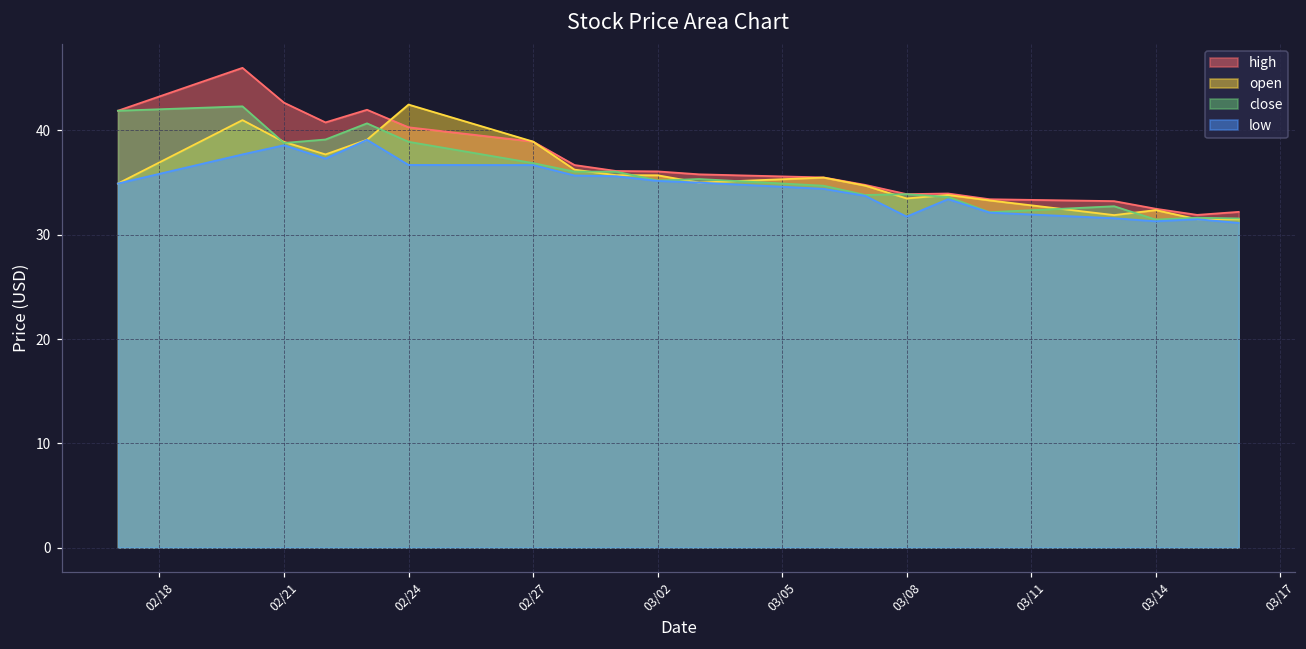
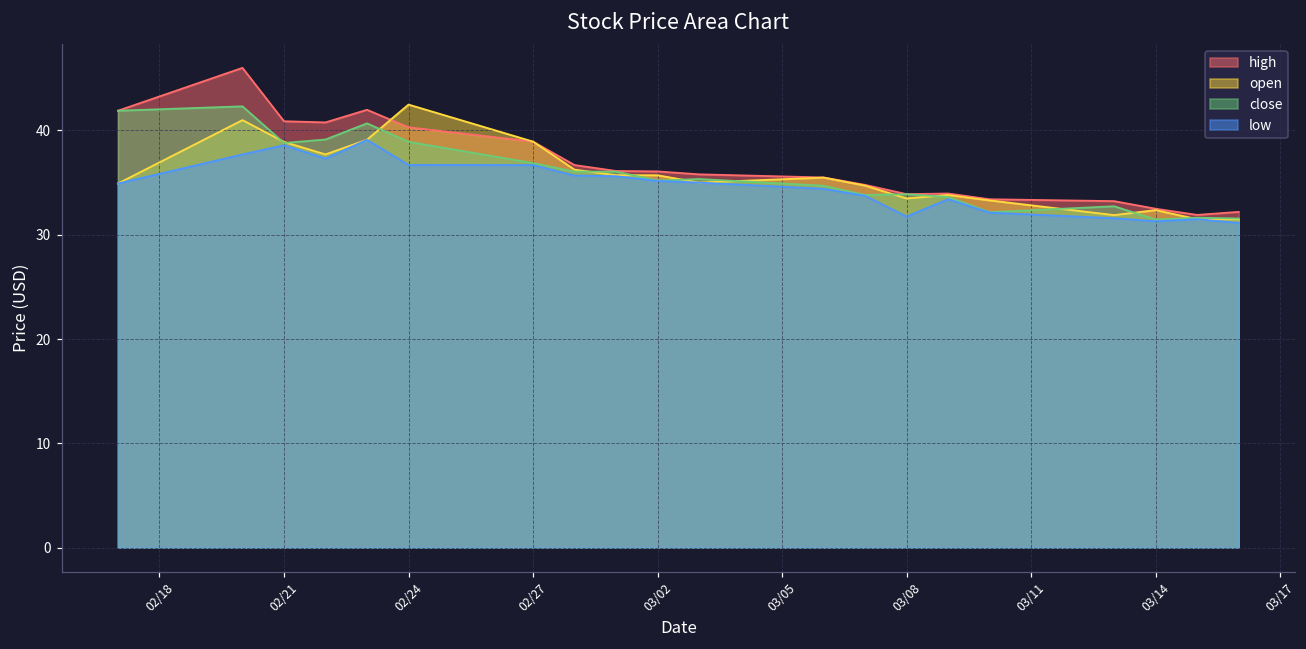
  {
    "high": {
-     "02/21": 43,
+     "02/21": 41,
      "02/24": 40,
      "03/02": 36
    },
    "open": {
      "02/24": 42,
      "03/02": 36,
      "03/08": 33
    },
    "close": {
      "02/24": 39
    },
    "low": {
      "02/24": 37,
      "03/08": 32
    }
  }
